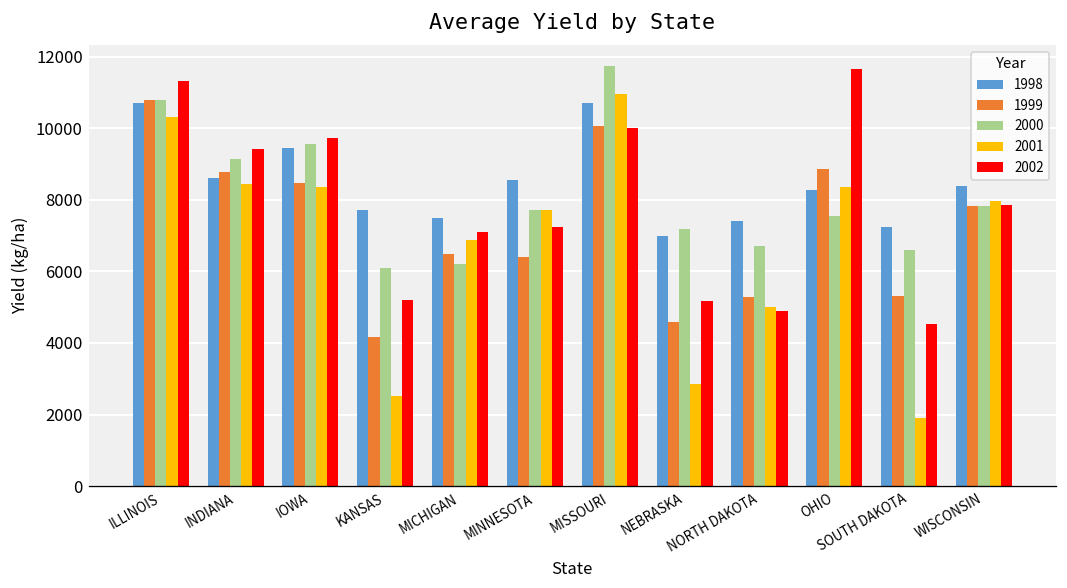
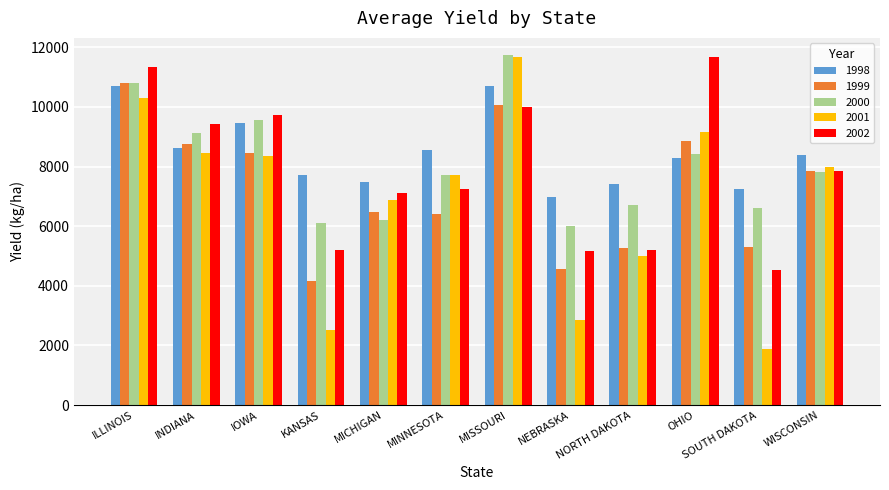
  {
    "1998": {
      "ILLINOIS": 10700,
      "INDIANA": 8600,
      "IOWA": 9500,
      "KANSAS": 7700,
      "MICHIGAN": 7500,
      "MINNESOTA": 8600,
      "MISSOURI": 10700,
      "NEBRASKA": 7000,
      "NORTH DAKOTA": 7400,
      "OHIO": 8300,
      "SOUTH DAKOTA": 7200,
      "WISCONSIN": 8400
    },
    "1999": {
      "ILLINOIS": 10800,
      "INDIANA": 8800,
      "IOWA": 8500,
      "KANSAS": 4200,
      "MICHIGAN": 6500,
      "MINNESOTA": 6400,
      "MISSOURI": 10100,
      "NEBRASKA": 4600,
      "NORTH DAKOTA": 5300,
      "OHIO": 8900,
      "SOUTH DAKOTA": 5300,
      "WISCONSIN": 7800
    },
    "2000": {
      "ILLINOIS": 10800,
      "INDIANA": 9100,
      "IOWA": 9600,
      "KANSAS": 6100,
      "MICHIGAN": 6200,
      "MINNESOTA": 7700,
      "MISSOURI": 11700,
-     "NEBRASKA": 7200,
+     "NEBRASKA": 6000,
      "NORTH DAKOTA": 6700,
-     "OHIO": 7600,
+     "OHIO": 8400,
      "SOUTH DAKOTA": 6600,
      "WISCONSIN": 7800
    },
    "2001": {
      "ILLINOIS": 10300,
      "INDIANA": 8500,
      "IOWA": 8400,
      "KANSAS": 2500,
      "MICHIGAN": 6900,
      "MINNESOTA": 7700,
-     "MISSOURI": 10900,
+     "MISSOURI": 11700,
      "NEBRASKA": 2900,
      "NORTH DAKOTA": 5000,
-     "OHIO": 8400,
+     "OHIO": 9200,
      "SOUTH DAKOTA": 1900,
      "WISCONSIN": 8000
    },
    "2002": {
      "ILLINOIS": 11300,
      "INDIANA": 9400,
      "IOWA": 9700,
      "KANSAS": 5200,
      "MICHIGAN": 7100,
      "MINNESOTA": 7200,
      "MISSOURI": 10000,
      "NEBRASKA": 5200,
-     "NORTH DAKOTA": 4900,
+     "NORTH DAKOTA": 5200,
      "OHIO": 11700,
      "SOUTH DAKOTA": 4500,
      "WISCONSIN": 7900
    }
  }
